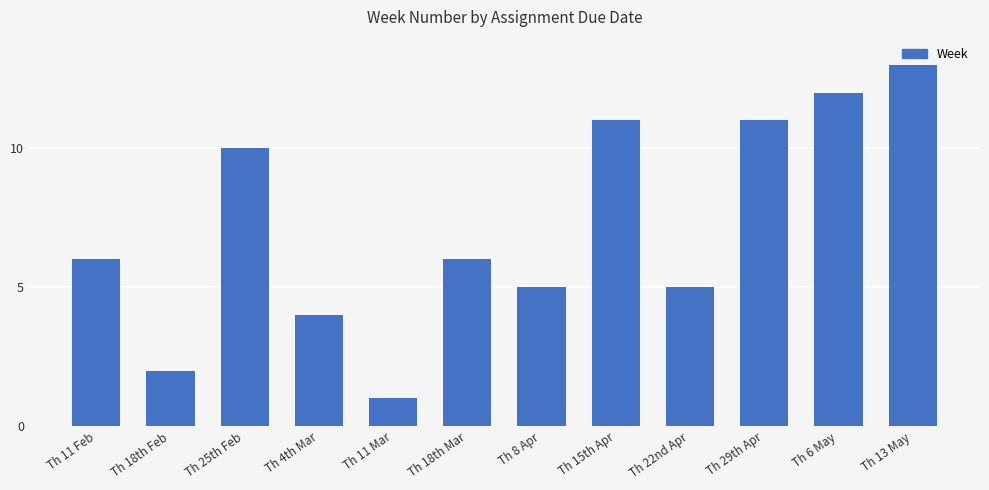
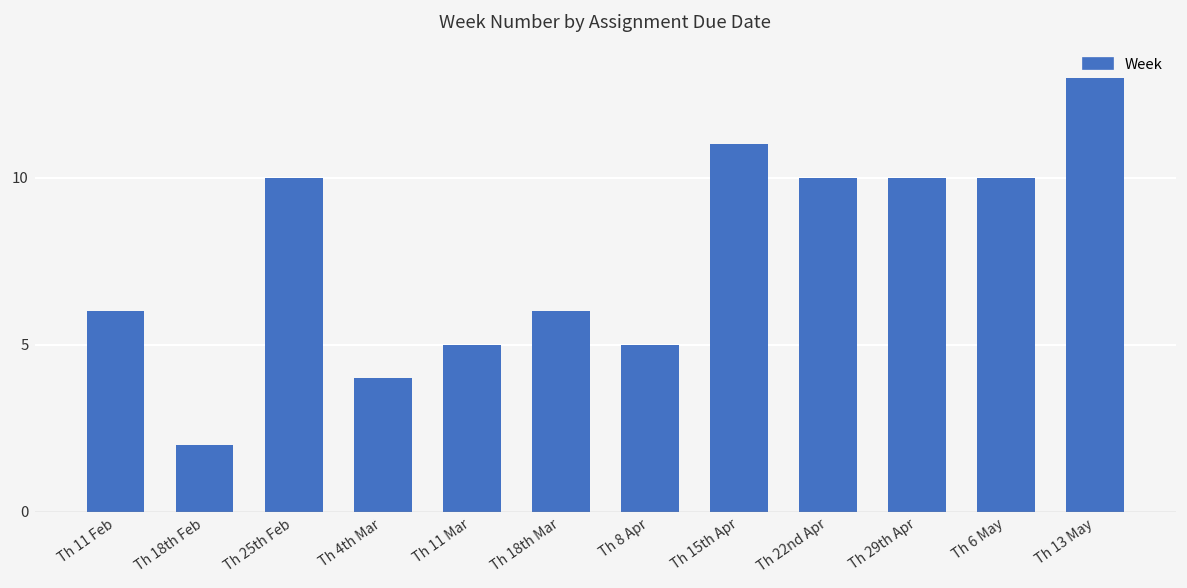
  {
    "Th 11 Feb": 6,
    "Th 18th Feb": 2,
    "Th 25th Feb": 10,
    "Th 4th Mar": 4,
-   "Th 11 Mar": 1,
+   "Th 11 Mar": 5,
    "Th 18th Mar": 6,
    "Th 8 Apr": 5,
    "Th 15th Apr": 11,
-   "Th 22nd Apr": 5,
-   "Th 29th Apr": 11,
-   "Th 6 May": 12,
+   "Th 22nd Apr": 10,
+   "Th 29th Apr": 10,
+   "Th 6 May": 10,
    "Th 13 May": 13
  }
